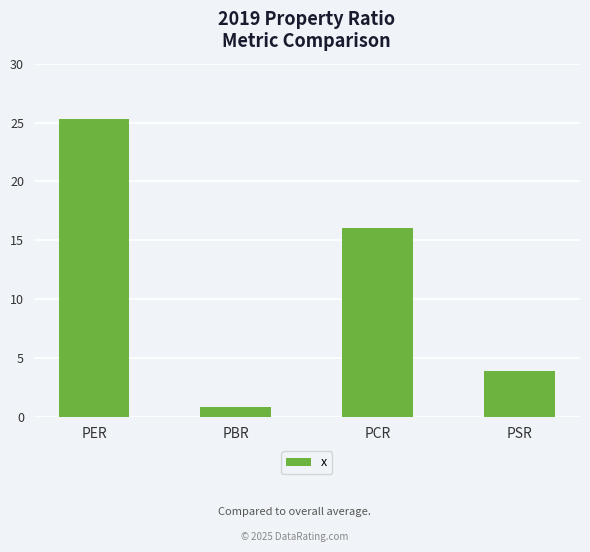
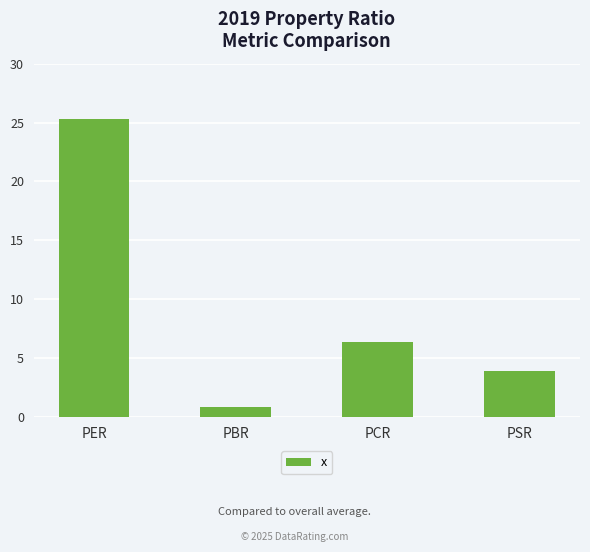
  {
    "PER": 25.3,
    "PBR": 0.8,
-   "PCR": 16.1,
+   "PCR": 6.4,
    "PSR": 3.9
  }
